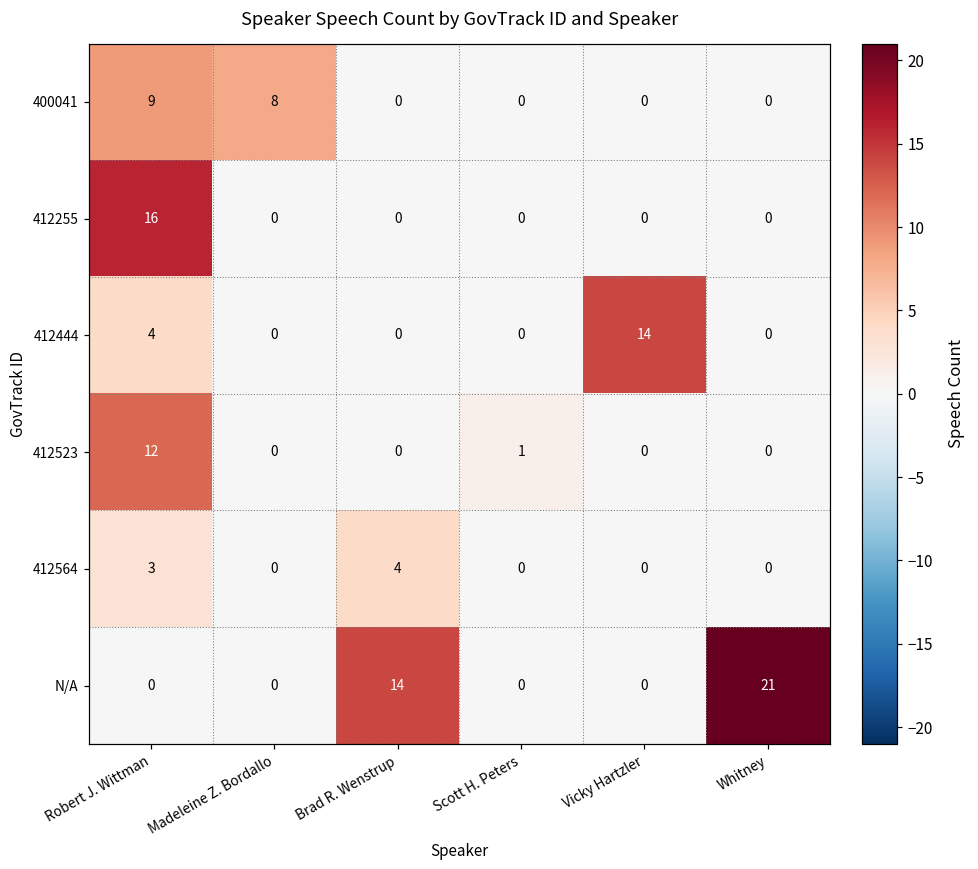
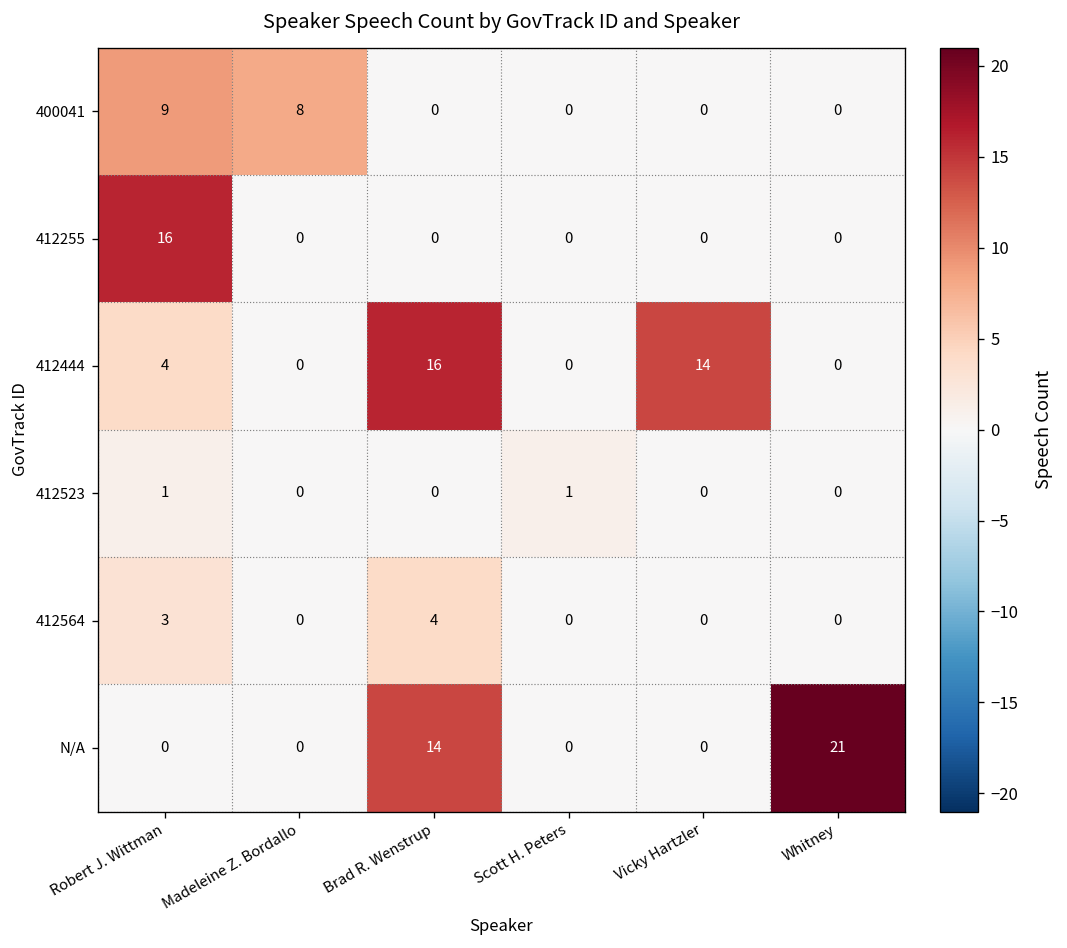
  {
    "400041": {
      "Robert J. Wittman": 9,
      "Madeleine Z. Bordallo": 8,
      "Brad R. Wenstrup": 0,
      "Scott H. Peters": 0,
      "Vicky Hartzler": 0,
      "Whitney": 0
    },
    "412255": {
      "Robert J. Wittman": 16,
      "Madeleine Z. Bordallo": 0,
      "Brad R. Wenstrup": 0,
      "Scott H. Peters": 0,
      "Vicky Hartzler": 0,
      "Whitney": 0
    },
    "412444": {
      "Robert J. Wittman": 4,
      "Madeleine Z. Bordallo": 0,
-     "Brad R. Wenstrup": 0,
+     "Brad R. Wenstrup": 16,
      "Scott H. Peters": 0,
      "Vicky Hartzler": 14,
      "Whitney": 0
    },
    "412523": {
-     "Robert J. Wittman": 12,
+     "Robert J. Wittman": 1,
      "Madeleine Z. Bordallo": 0,
      "Brad R. Wenstrup": 0,
      "Scott H. Peters": 1,
      "Vicky Hartzler": 0,
      "Whitney": 0
    },
    "412564": {
      "Robert J. Wittman": 3,
      "Madeleine Z. Bordallo": 0,
      "Brad R. Wenstrup": 4,
      "Scott H. Peters": 0,
      "Vicky Hartzler": 0,
      "Whitney": 0
    },
    "N/A": {
      "Robert J. Wittman": 0,
      "Madeleine Z. Bordallo": 0,
      "Brad R. Wenstrup": 14,
      "Scott H. Peters": 0,
      "Vicky Hartzler": 0,
      "Whitney": 21
    }
  }
